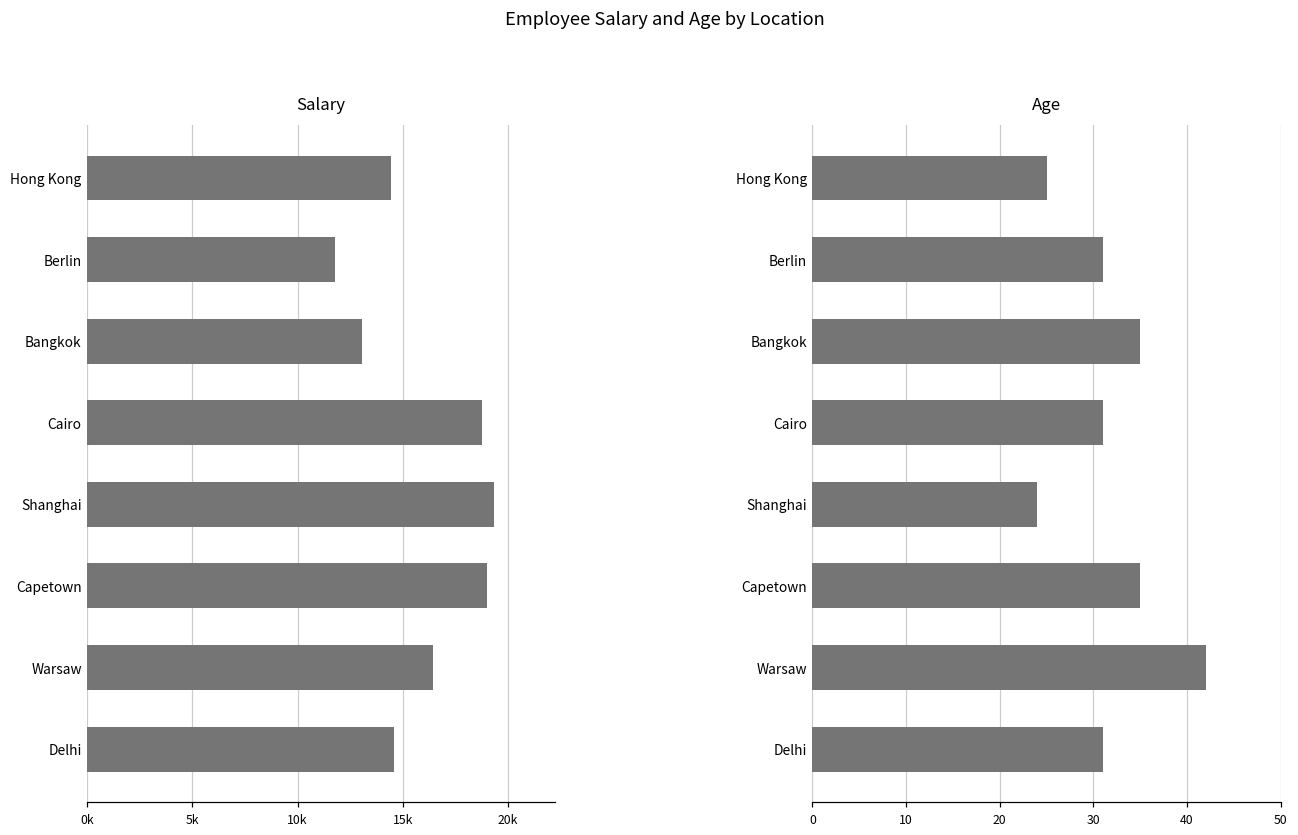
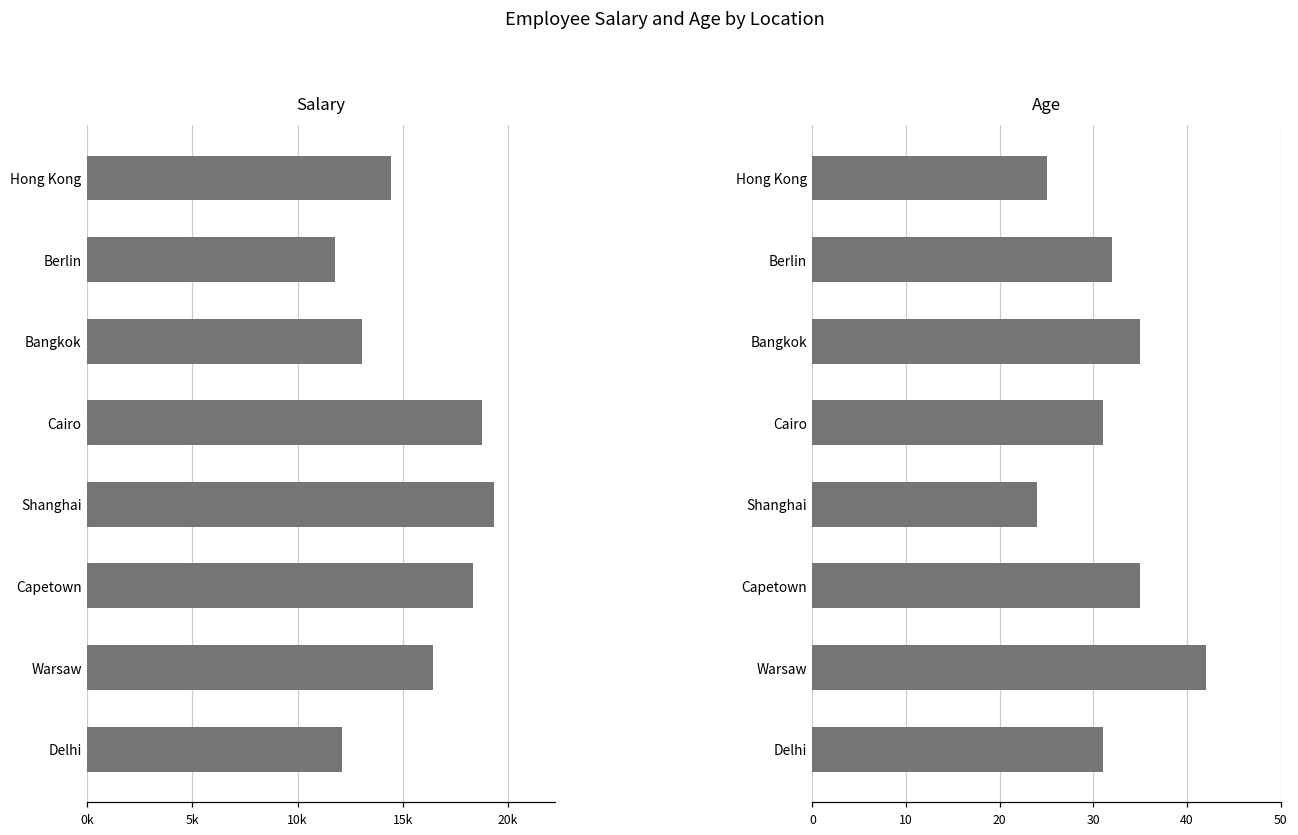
  {
    "Salary": {
      "Hong Kong": 14400,
      "Berlin": 11800,
      "Bangkok": 13000,
      "Cairo": 18800,
      "Shanghai": 19300,
-     "Capetown": 19000,
+     "Capetown": 18300,
      "Warsaw": 16400,
-     "Delhi": 14600
+     "Delhi": 12100
    },
    "Age": {
      "Hong Kong": 25,
-     "Berlin": 31,
+     "Berlin": 32,
      "Bangkok": 35,
      "Cairo": 31,
      "Shanghai": 24,
      "Capetown": 35,
      "Warsaw": 42,
      "Delhi": 31
    }
  }
